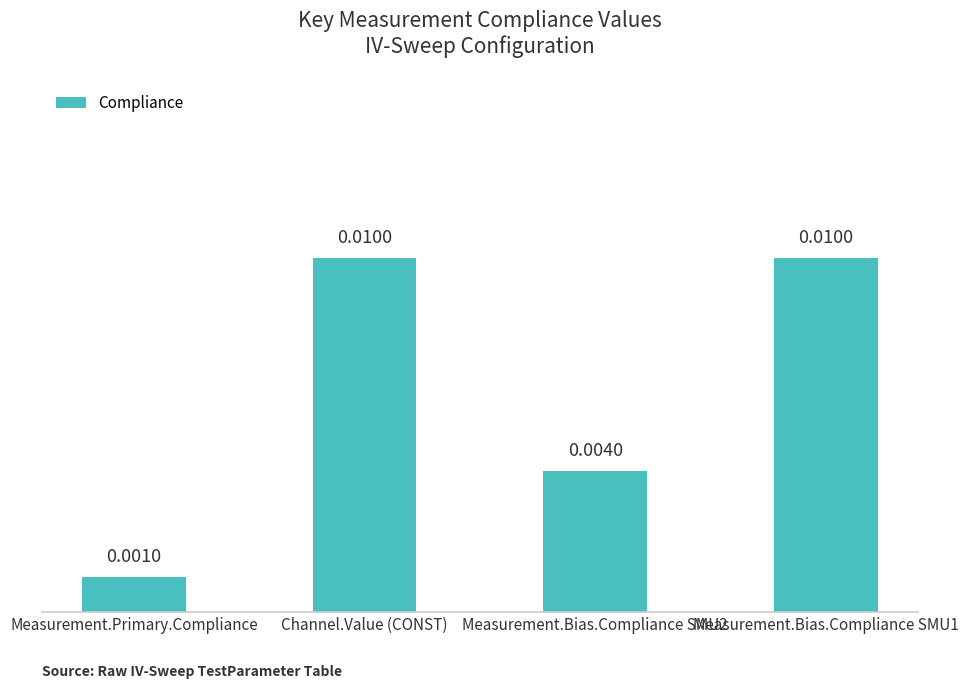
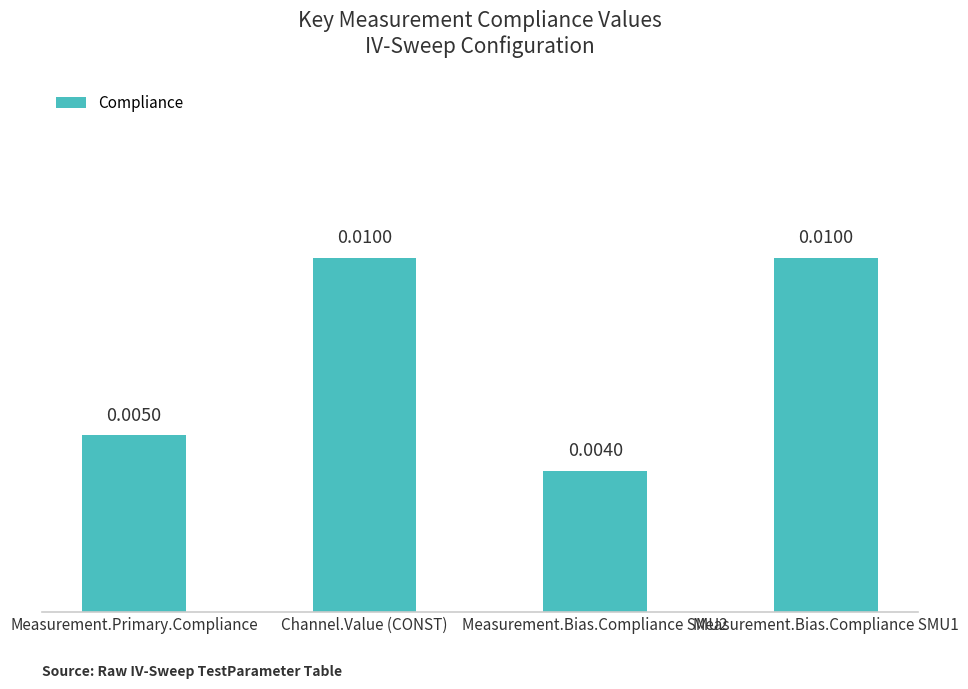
  {
-   "Measurement.Primary.Compliance": 0.0010,
+   "Measurement.Primary.Compliance": 0.0050,
    "Channel.Value (CONST)": 0.0100,
    "Measurement.Bias.Compliance SMU2": 0.0040,
    "Measurement.Bias.Compliance SMU1": 0.0100
  }
